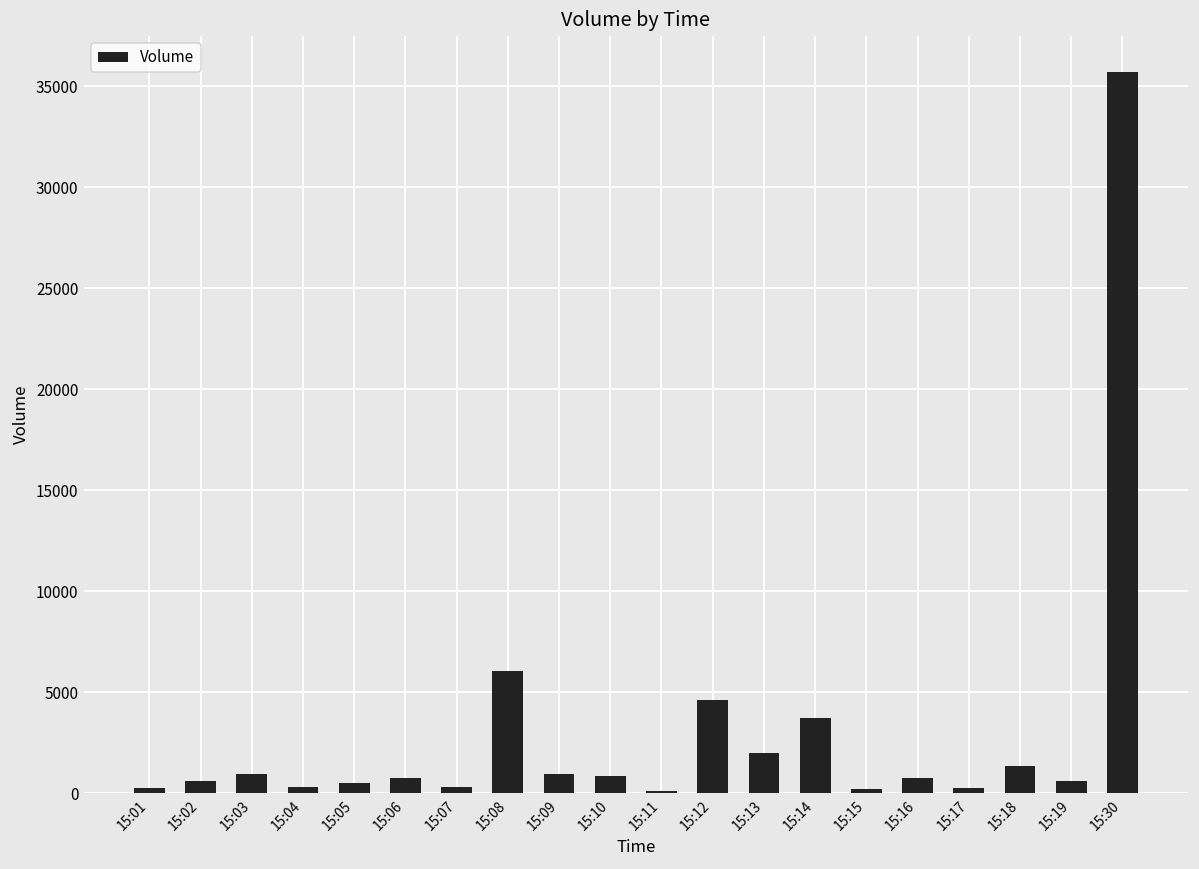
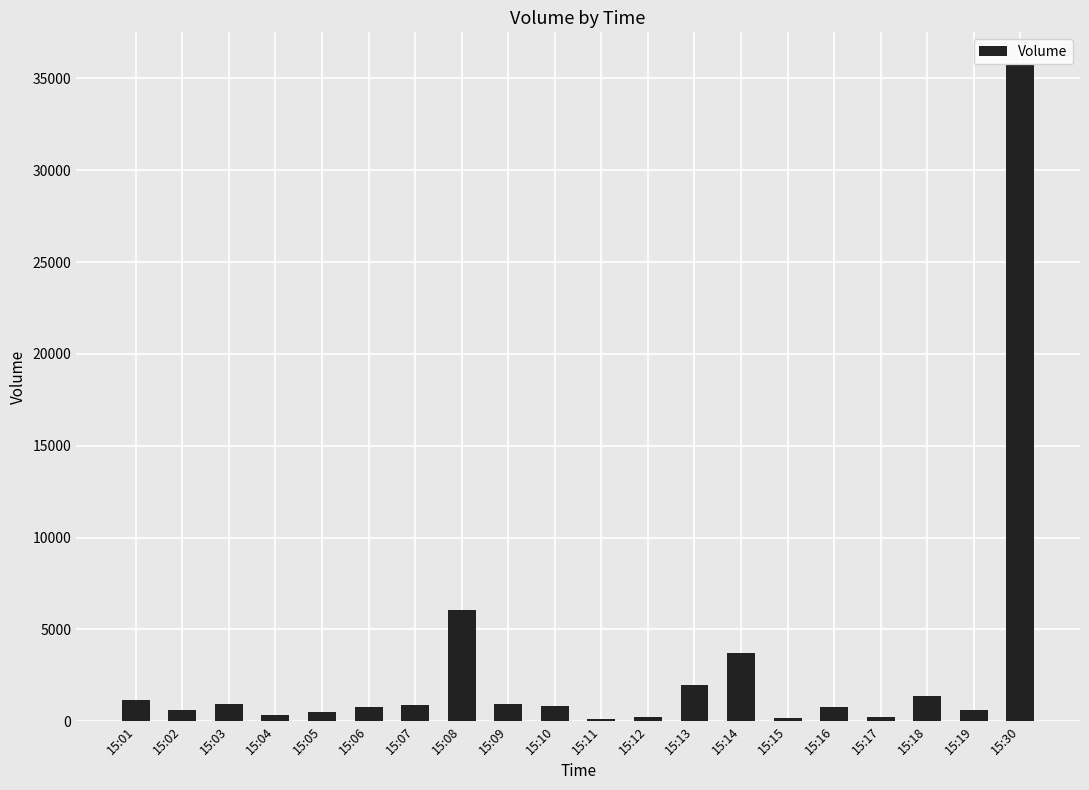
  {
-   "15:01": 300,
+   "15:01": 1200,
    "15:02": 600,
    "15:03": 1000,
    "15:04": 300,
    "15:05": 500,
    "15:06": 800,
-   "15:07": 300,
+   "15:07": 900,
    "15:08": 6100,
    "15:09": 900,
    "15:10": 800,
-   "15:12": 4600,
+   "15:12": 200,
    "15:13": 2000,
    "15:14": 3700,
    "15:15": 200,
    "15:16": 800,
    "15:17": 300,
    "15:18": 1400,
    "15:19": 600,
    "15:30": 35700
  }
